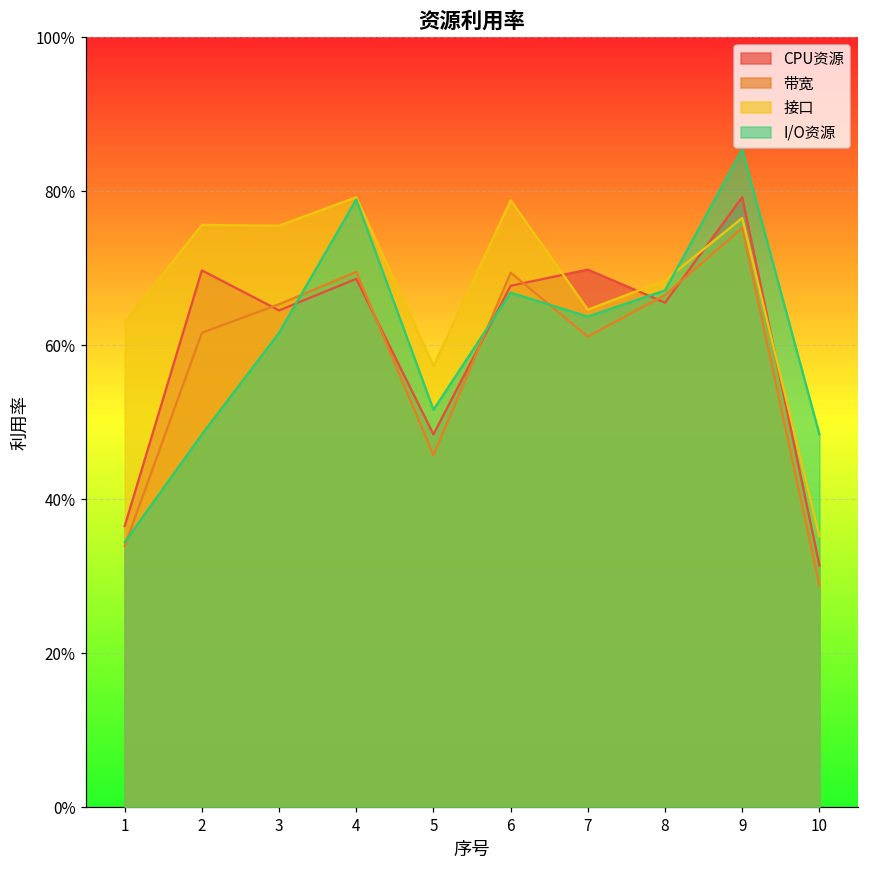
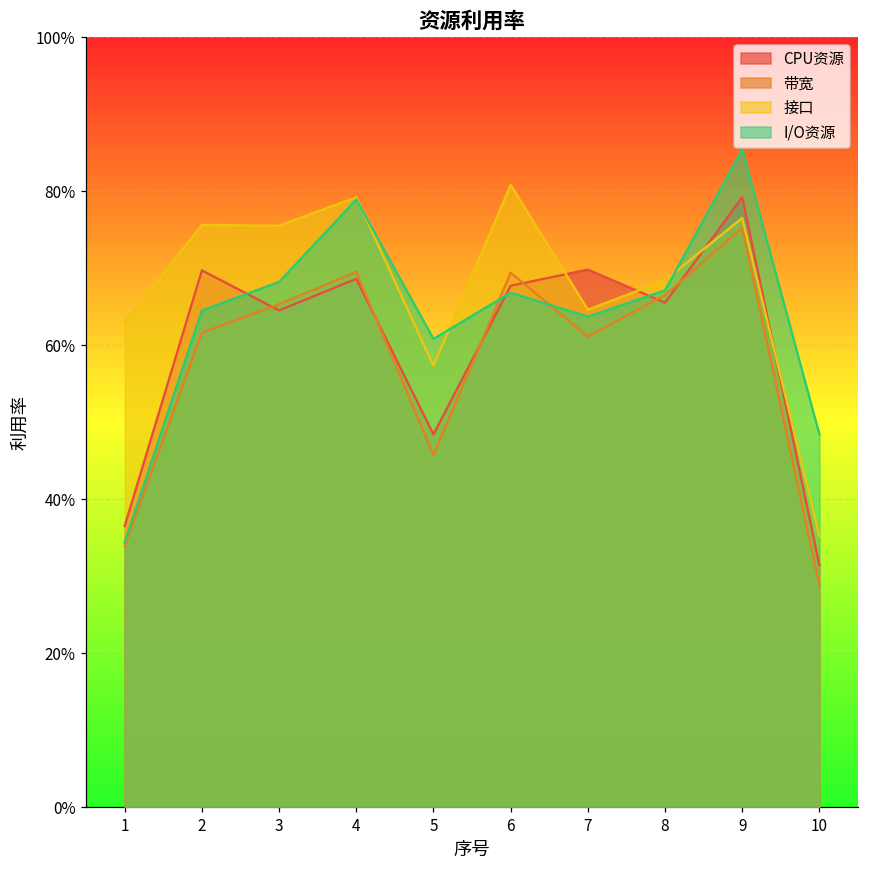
  {
    "接口": {
      "1": "63%",
      "2": "76%",
      "3": "76%",
      "5": "57%",
-     "6": "79%",
+     "6": "81%",
      "7": "65%",
      "8": "68%",
      "9": "77%",
      "10": "35%"
    },
    "I/O资源": {
      "1": "34%",
-     "2": "48%",
-     "3": "62%",
-     "5": "52%",
+     "2": "65%",
+     "3": "68%",
+     "5": "61%",
      "6": "67%",
      "7": "64%",
      "8": "67%",
      "9": "85%",
      "10": "48%"
    }
  }
